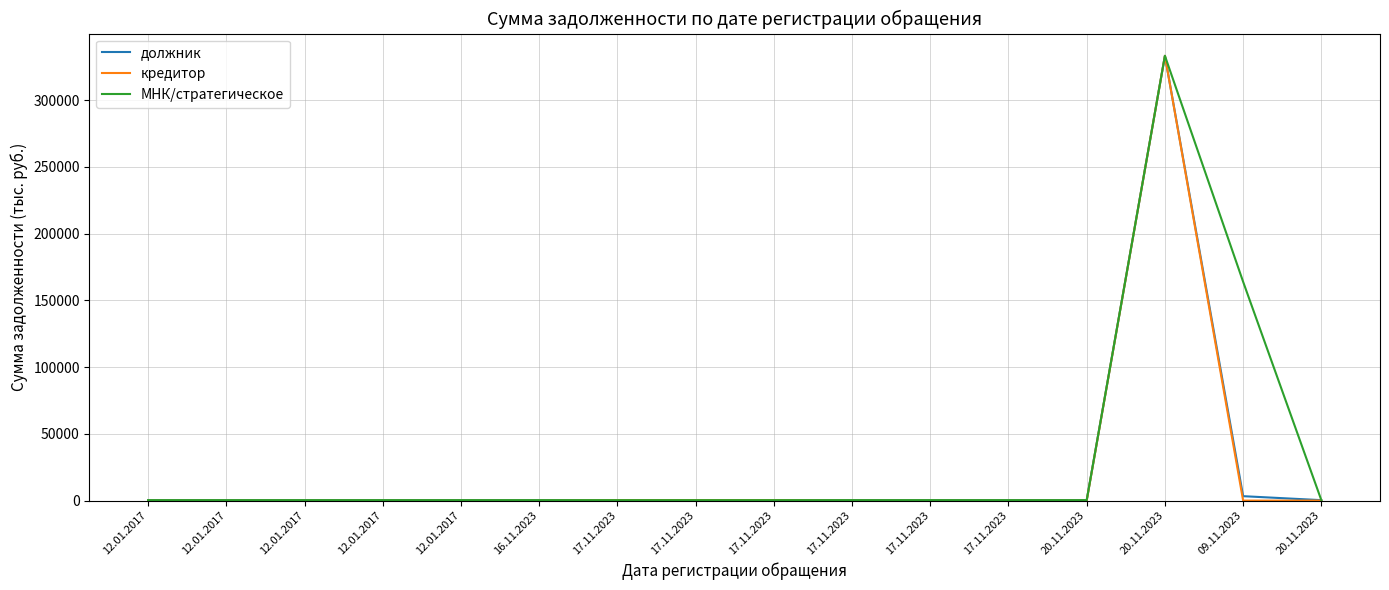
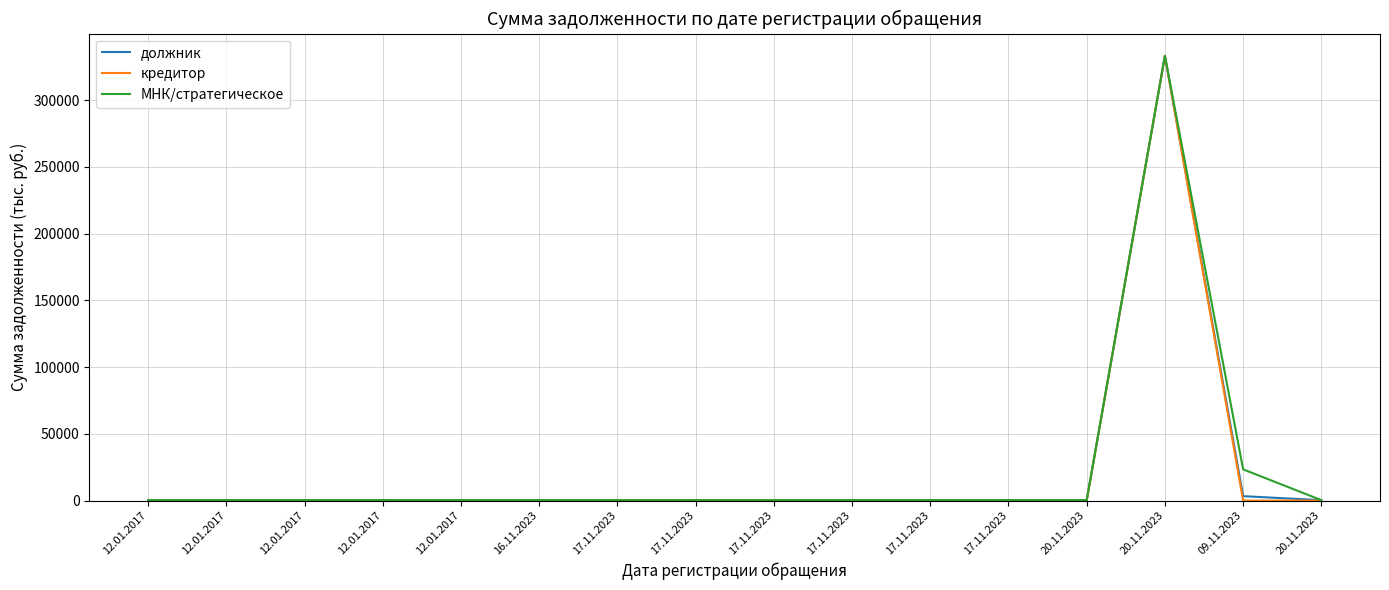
  {
    "должник": {
      "09.11.2023": 3000
    },
    "кредитор": {
      "09.11.2023": 0
    },
    "МНК/стратегическое": {
-     "09.11.2023": 164000
+     "09.11.2023": 23000
    }
  }
